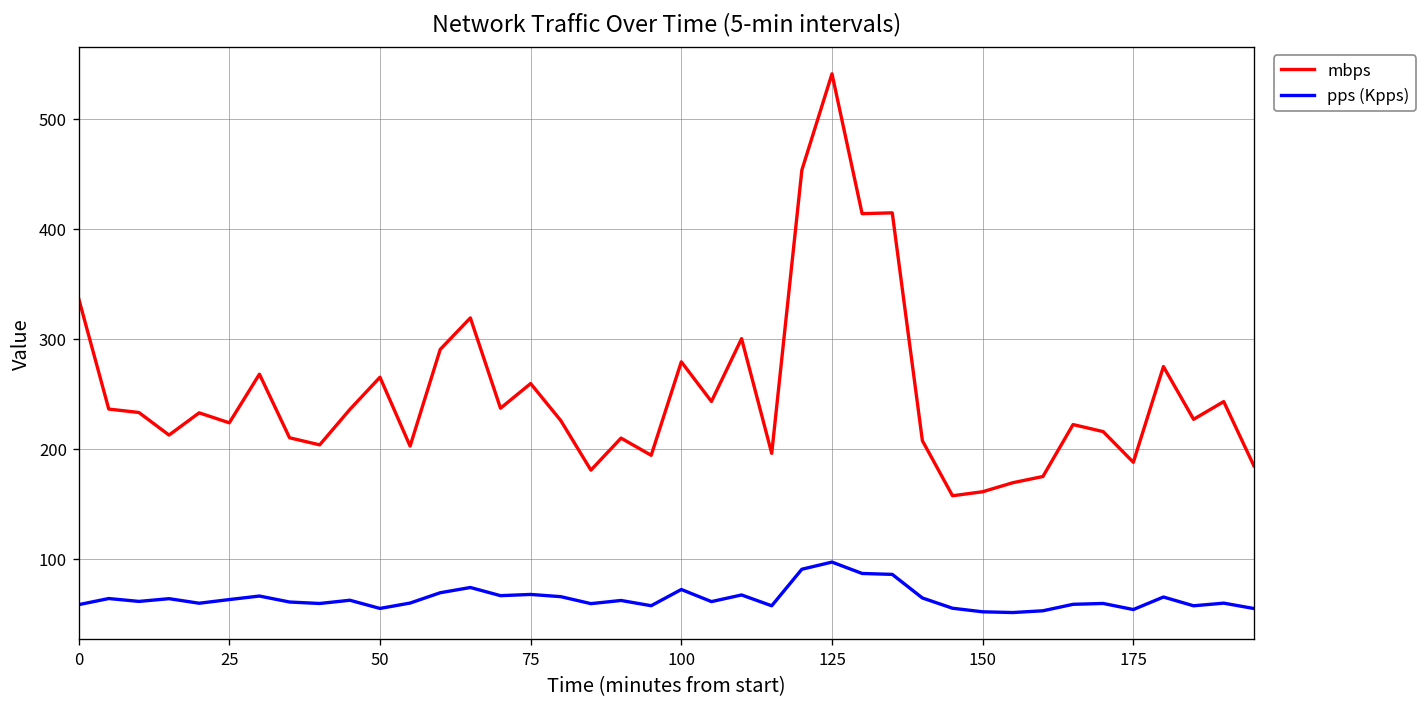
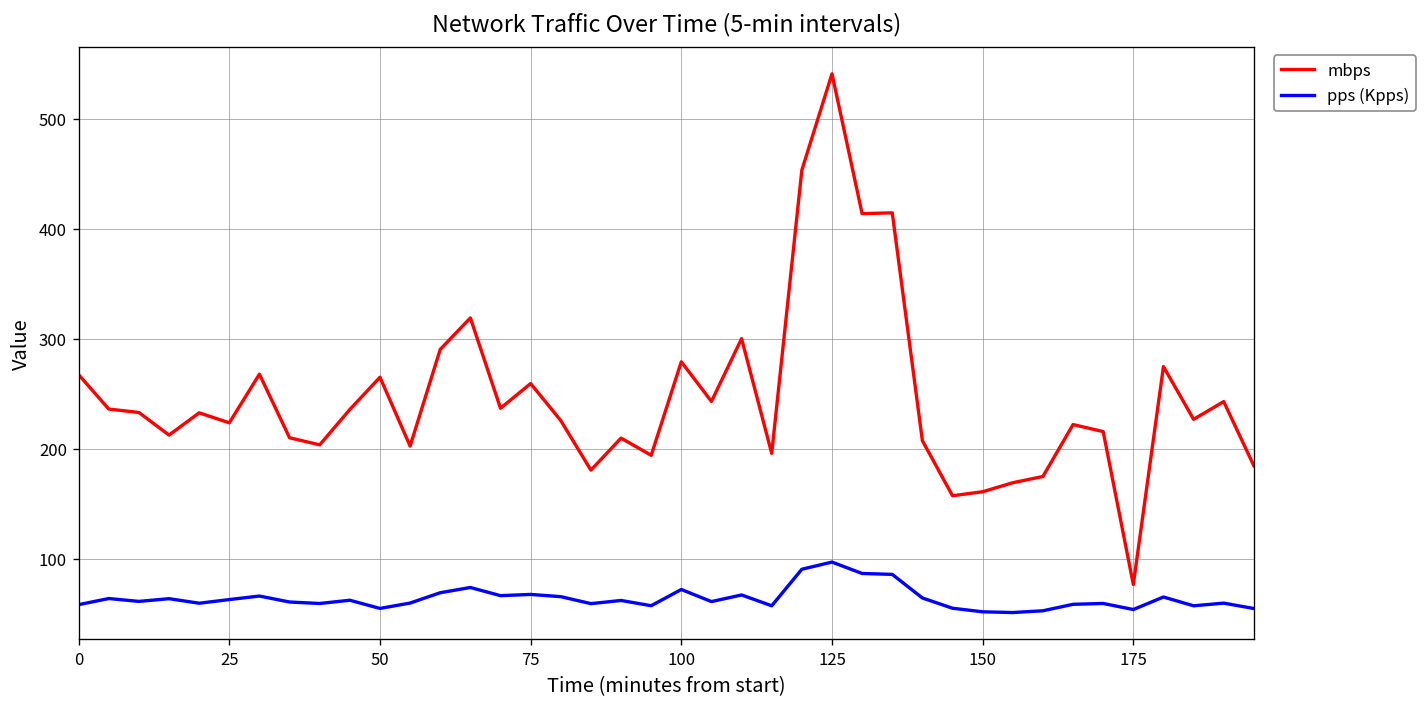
  {
    "mbps": {
-     "0": 340,
+     "0": 270,
      "25": 220,
      "50": 270,
      "75": 260,
      "100": 280,
      "125": 540,
      "150": 160,
-     "175": 190
+     "175": 80
    },
    "pps (Kpps)": {
      "0": 60,
      "25": 60,
      "50": 50,
      "75": 70,
      "100": 70,
      "125": 100,
      "150": 50,
      "175": 50
    }
  }
